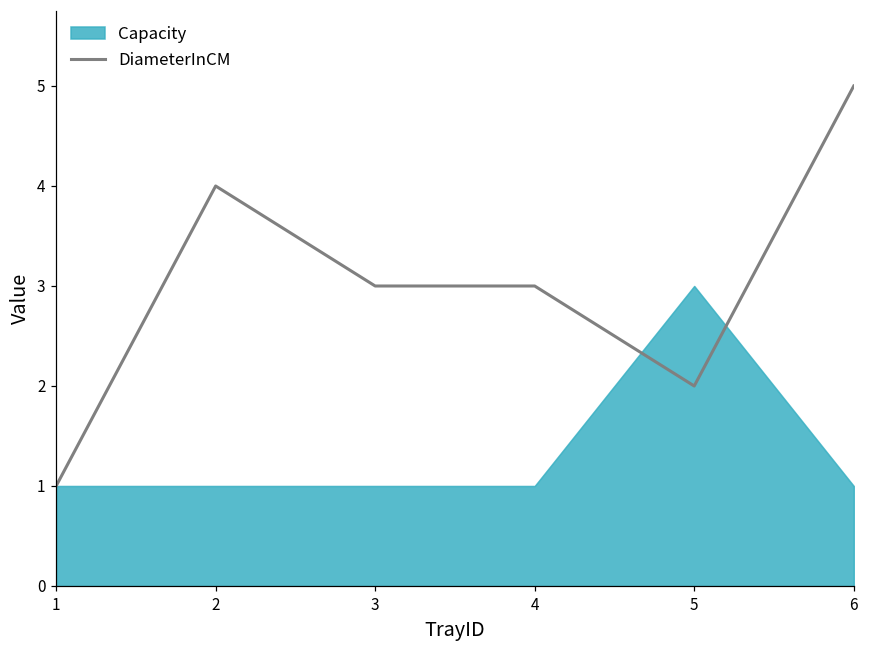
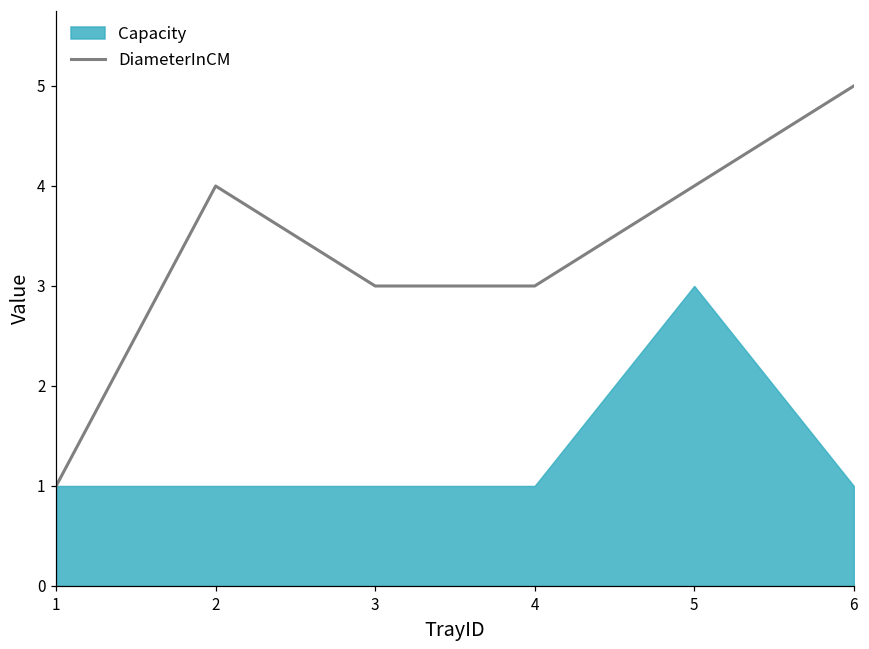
  {
    "DiameterInCM": {
      "2": 4,
      "3": 3,
      "4": 3,
-     "5": 2,
+     "5": 4,
      "6": 5
    },
    "Capacity": {
      "2": 1,
      "3": 1,
      "4": 1,
      "5": 3,
      "6": 1
    }
  }
